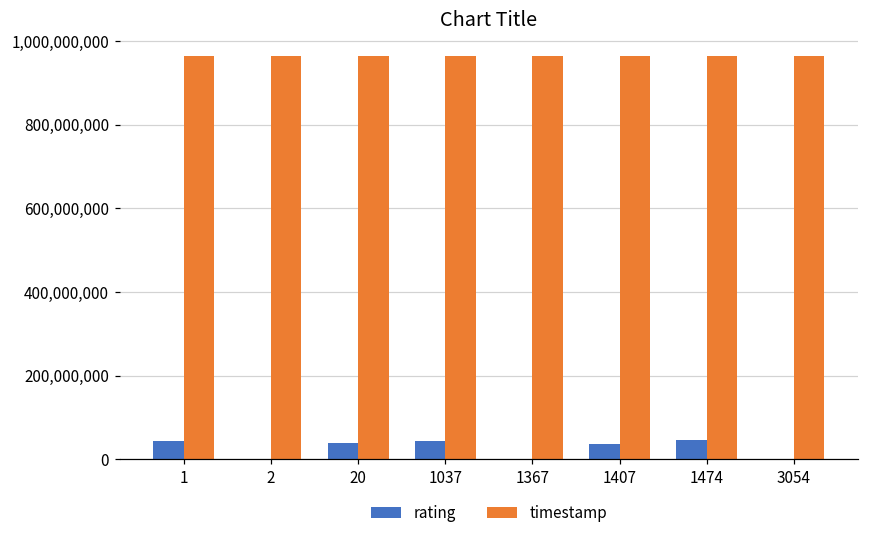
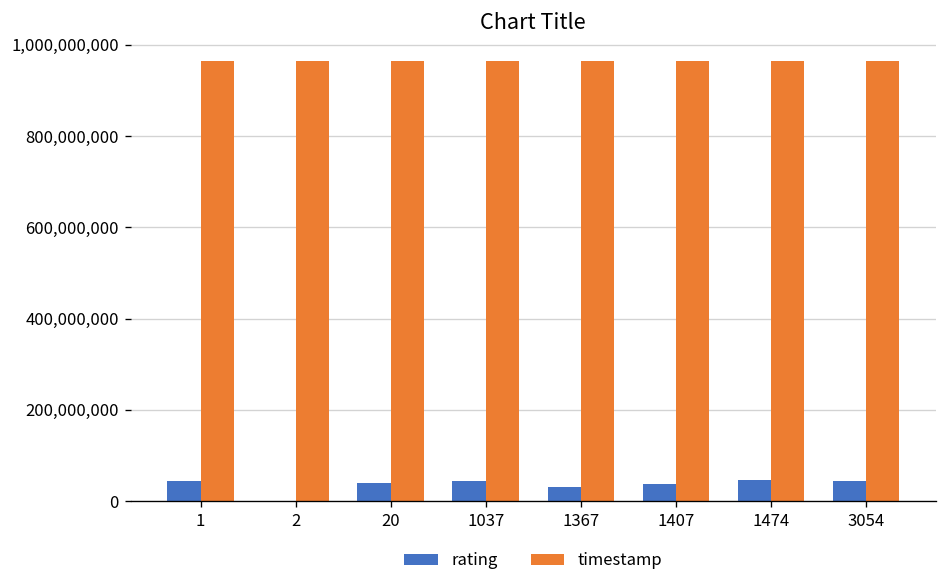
  {
    "rating": {
      "1": "40,000,000",
      "20": "40,000,000",
      "1037": "40,000,000",
-     "1367": "0",
+     "1367": "30,000,000",
      "1407": "40,000,000",
      "1474": "50,000,000",
-     "3054": "0"
+     "3054": "40,000,000"
    },
    "timestamp": {
      "1": "960,000,000",
      "2": "960,000,000",
      "20": "960,000,000",
      "1037": "960,000,000",
      "1367": "960,000,000",
      "1407": "960,000,000",
      "1474": "960,000,000",
      "3054": "960,000,000"
    }
  }
